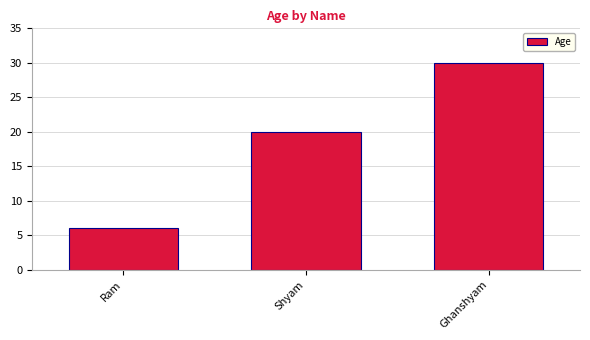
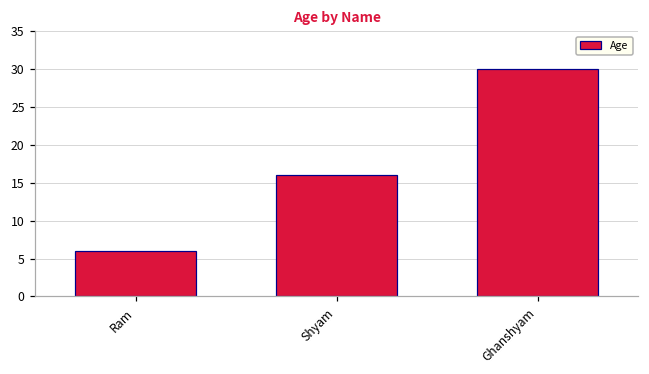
  {
    "Ram": 6,
-   "Shyam": 20,
+   "Shyam": 16,
    "Ghanshyam": 30
  }
